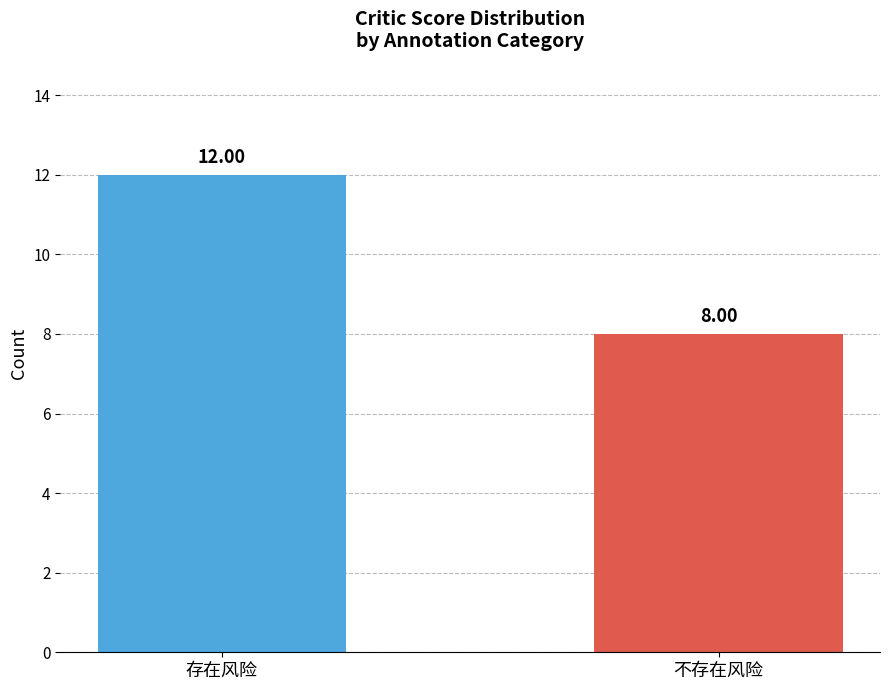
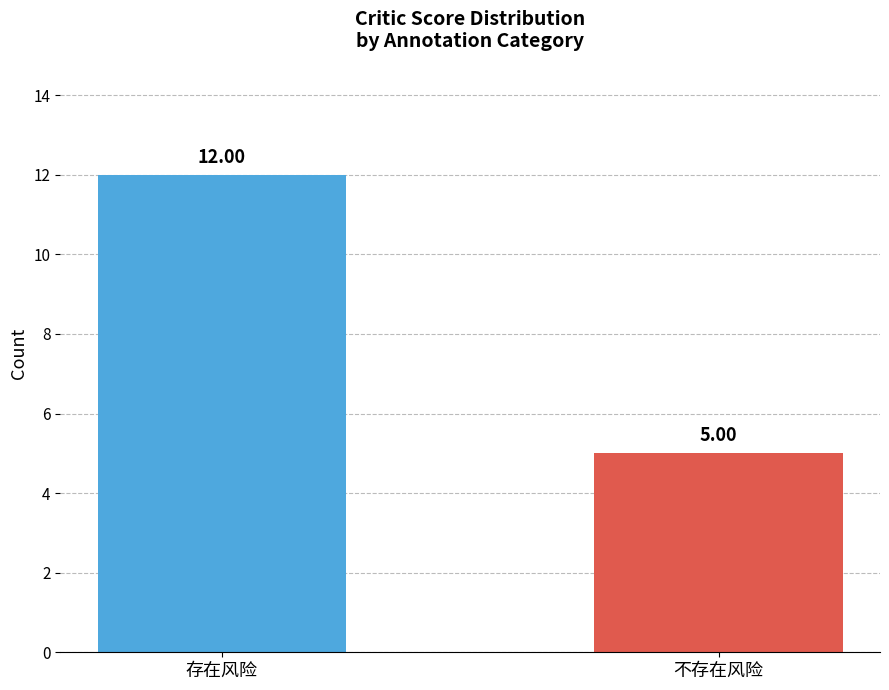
  {
    "存在风险": 12.00,
-   "不存在风险": 8.00
+   "不存在风险": 5.00
  }
